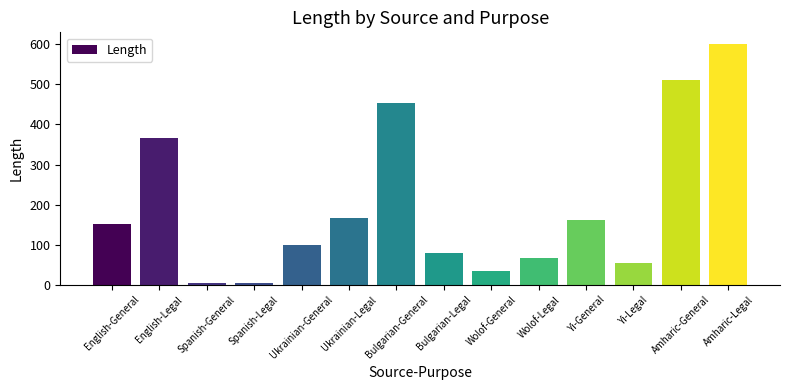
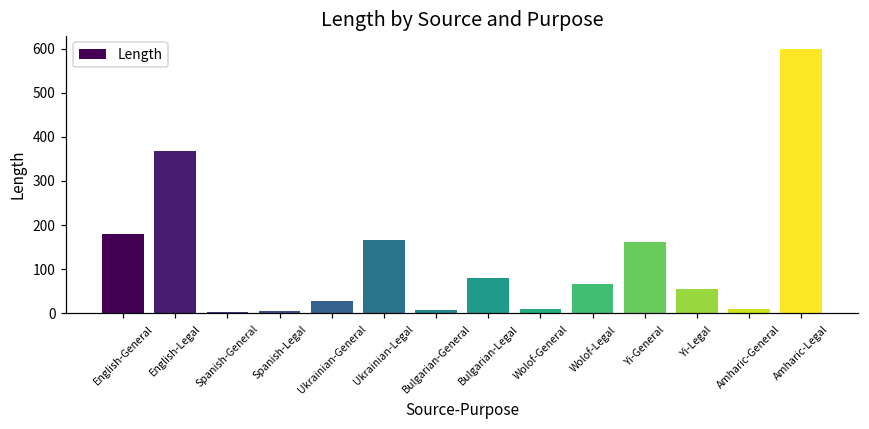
  {
-   "English-General": 150,
+   "English-General": 180,
    "English-Legal": 370,
-   "Ukrainian-General": 100,
+   "Ukrainian-General": 30,
    "Ukrainian-Legal": 170,
-   "Bulgarian-General": 450,
+   "Bulgarian-General": 10,
    "Bulgarian-Legal": 80,
-   "Wolof-General": 40,
+   "Wolof-General": 10,
    "Wolof-Legal": 70,
    "Yi-General": 160,
    "Yi-Legal": 50,
-   "Amharic-General": 510,
+   "Amharic-General": 10,
    "Amharic-Legal": 600
  }
